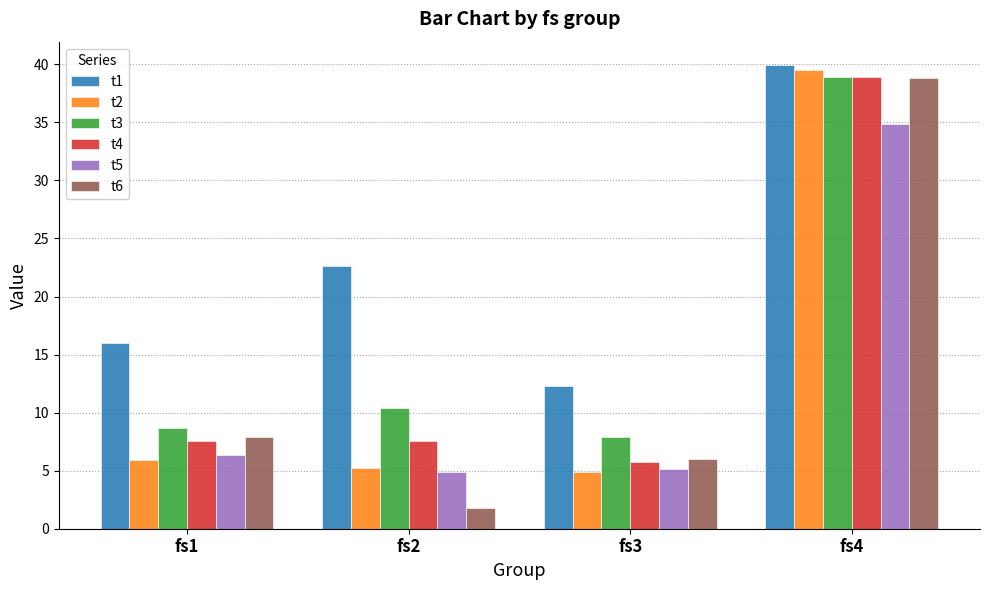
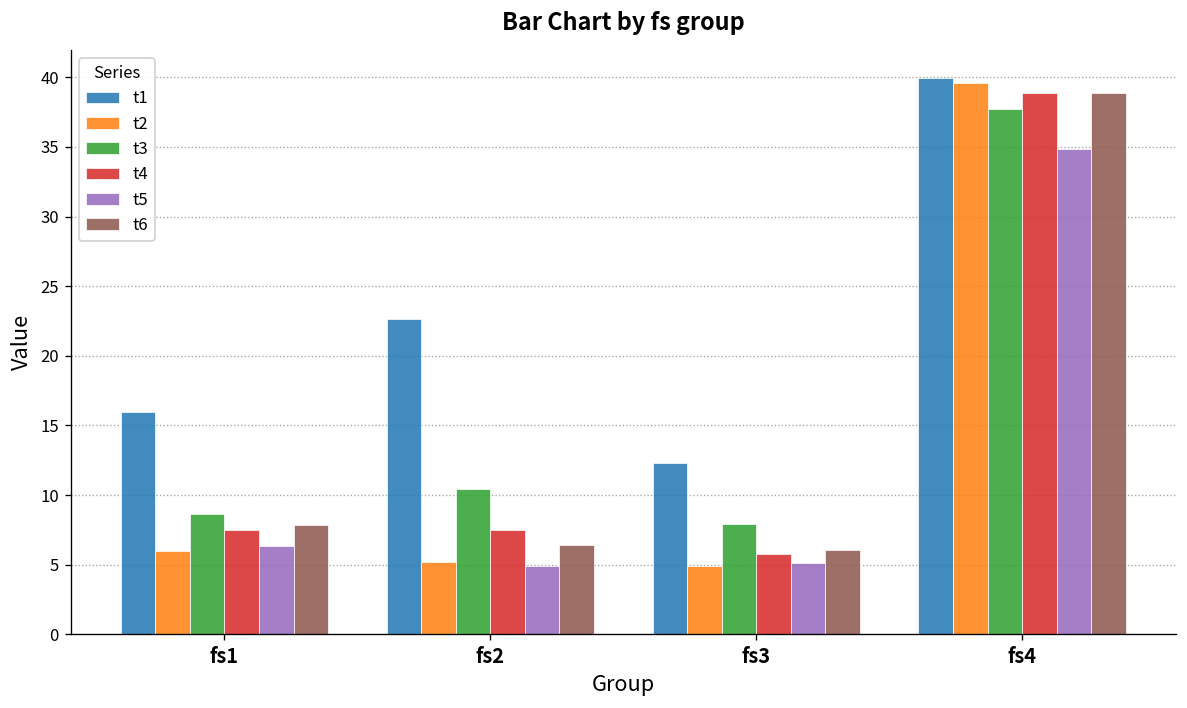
  {
    "t1": {
      "fs1": 16.0,
      "fs2": 22.6,
      "fs3": 12.3,
      "fs4": 40.0
    },
    "t2": {
      "fs1": 6.0,
      "fs2": 5.2,
      "fs3": 4.9,
      "fs4": 39.5
    },
    "t3": {
      "fs1": 8.7,
      "fs2": 10.4,
      "fs3": 7.9,
-     "fs4": 38.9
+     "fs4": 37.7
    },
    "t4": {
      "fs1": 7.5,
      "fs2": 7.5,
      "fs3": 5.8,
      "fs4": 38.9
    },
    "t5": {
      "fs1": 6.4,
      "fs2": 4.9,
      "fs3": 5.1,
      "fs4": 34.9
    },
    "t6": {
      "fs1": 7.9,
-     "fs2": 1.8,
+     "fs2": 6.4,
      "fs3": 6.0,
      "fs4": 38.8
    }
  }
